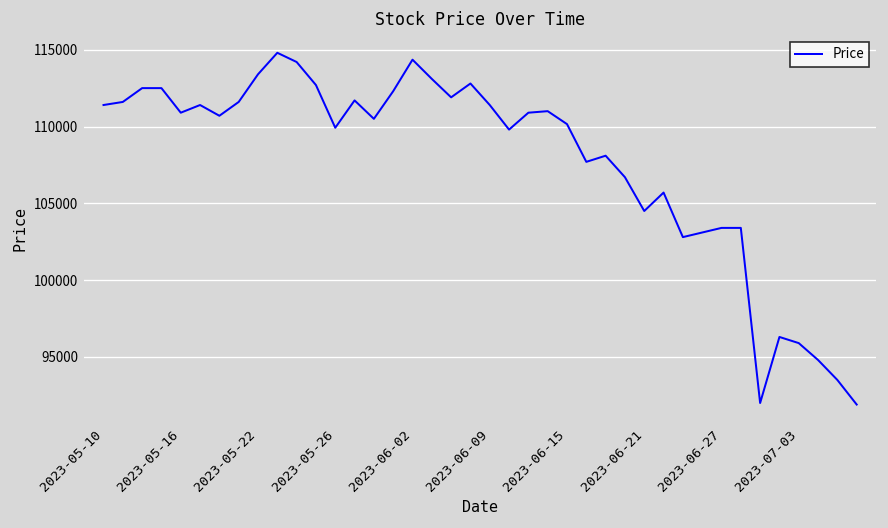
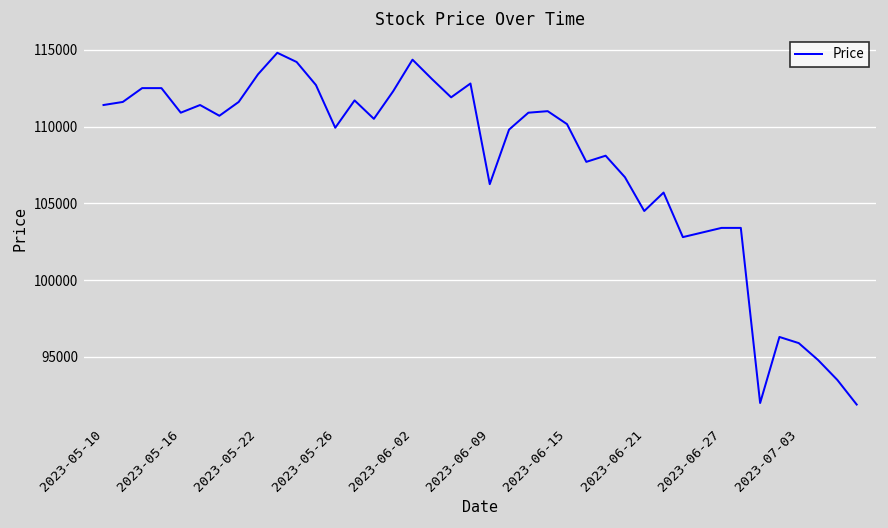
  {
    "2023-05-10": 111400,
    "2023-05-16": 110900,
    "2023-05-22": 113400,
    "2023-05-26": 109900,
    "2023-06-02": 114400,
-   "2023-06-09": 111400,
+   "2023-06-09": 106200,
    "2023-06-15": 110200,
    "2023-06-21": 104500,
    "2023-06-27": 103400,
    "2023-07-03": 95900
  }
